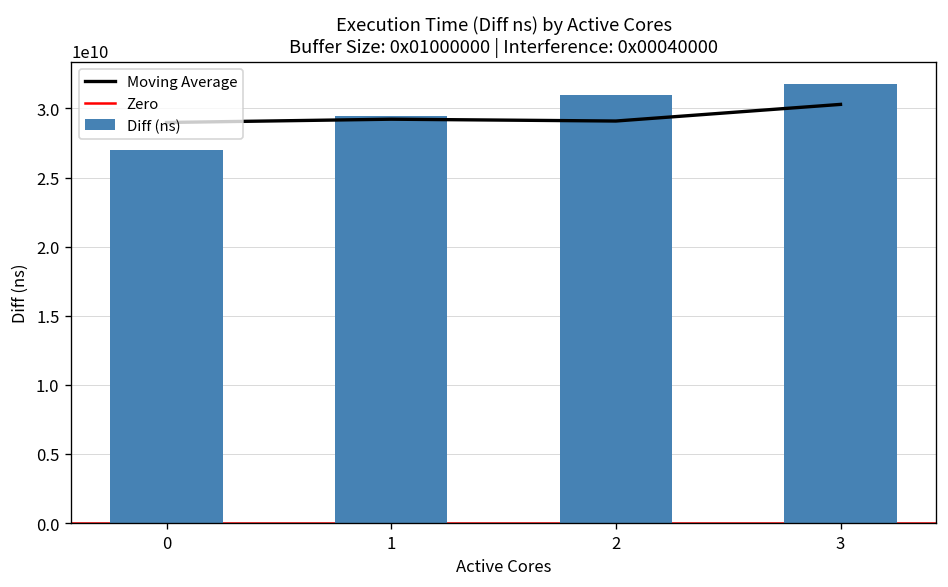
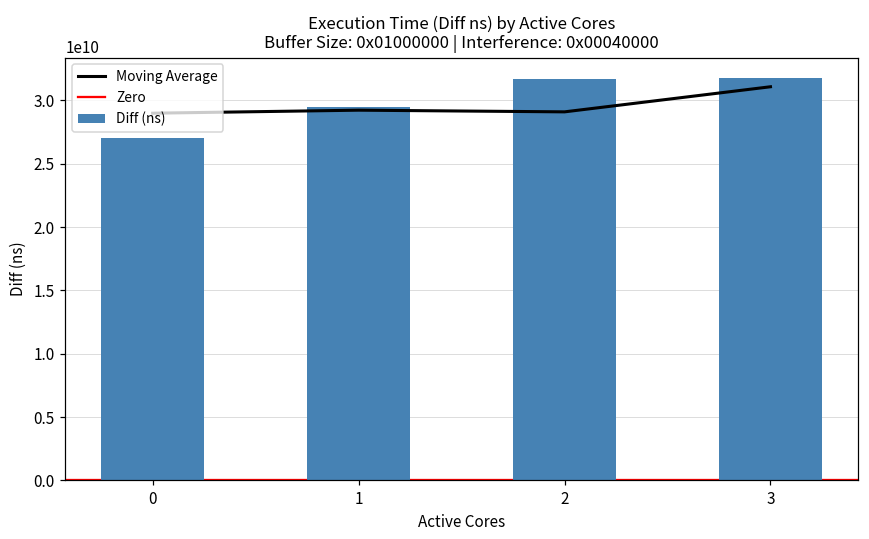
  {
    "Diff (ns)": {
      "0": 27000000000,
      "1": 29500000000,
-     "2": 30900000000,
+     "2": 31600000000,
      "3": 31800000000
    },
    "Moving Average": {
      "1": 29200000000,
      "2": 29100000000,
-     "3": 30300000000
+     "3": 31100000000
    }
  }
